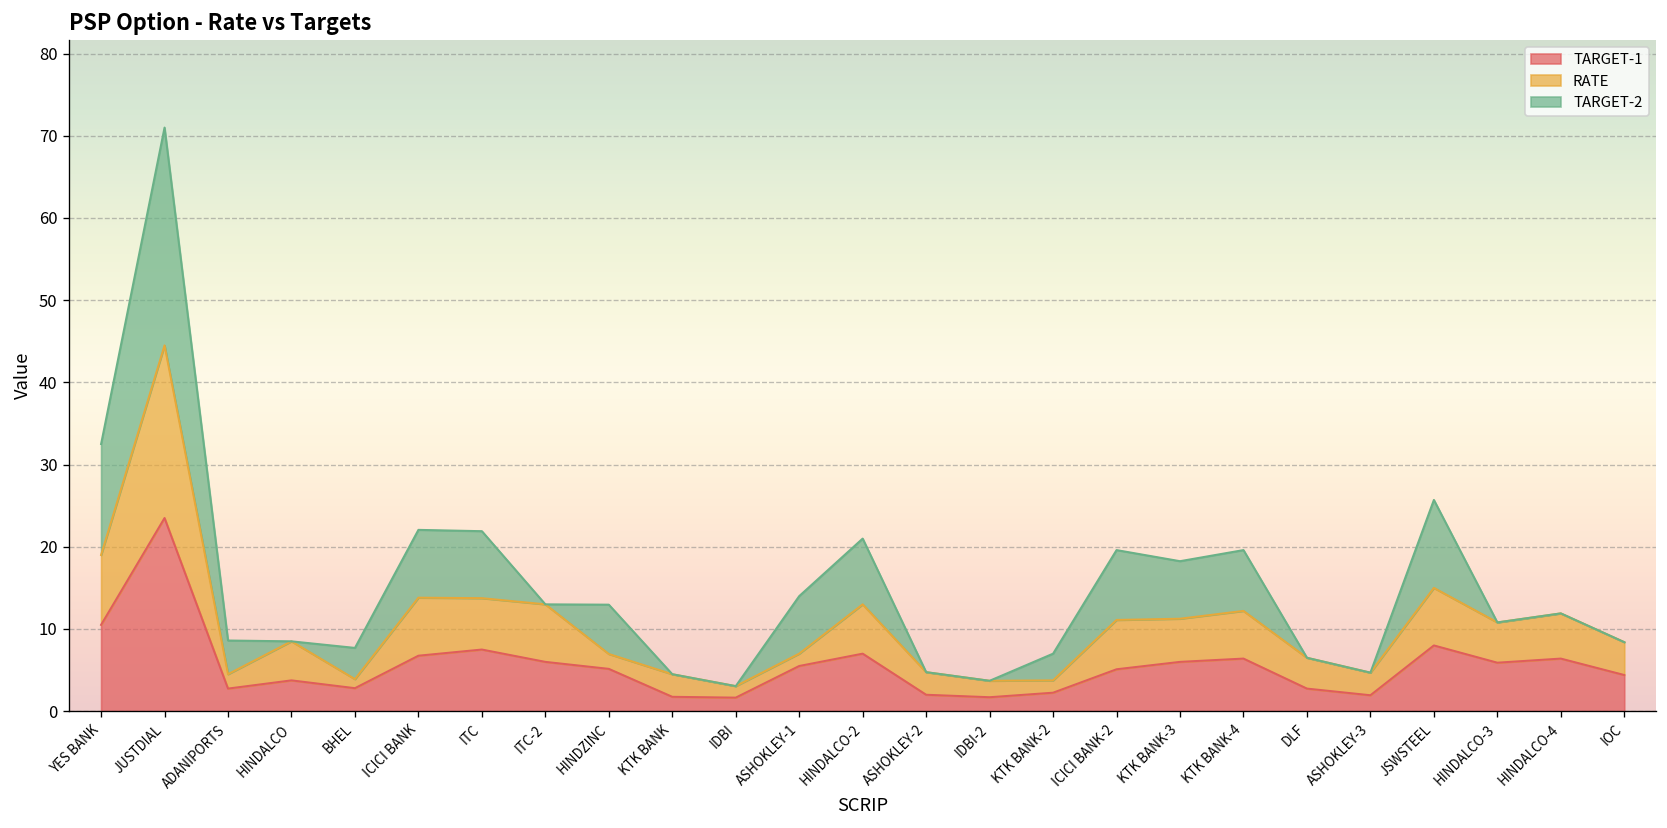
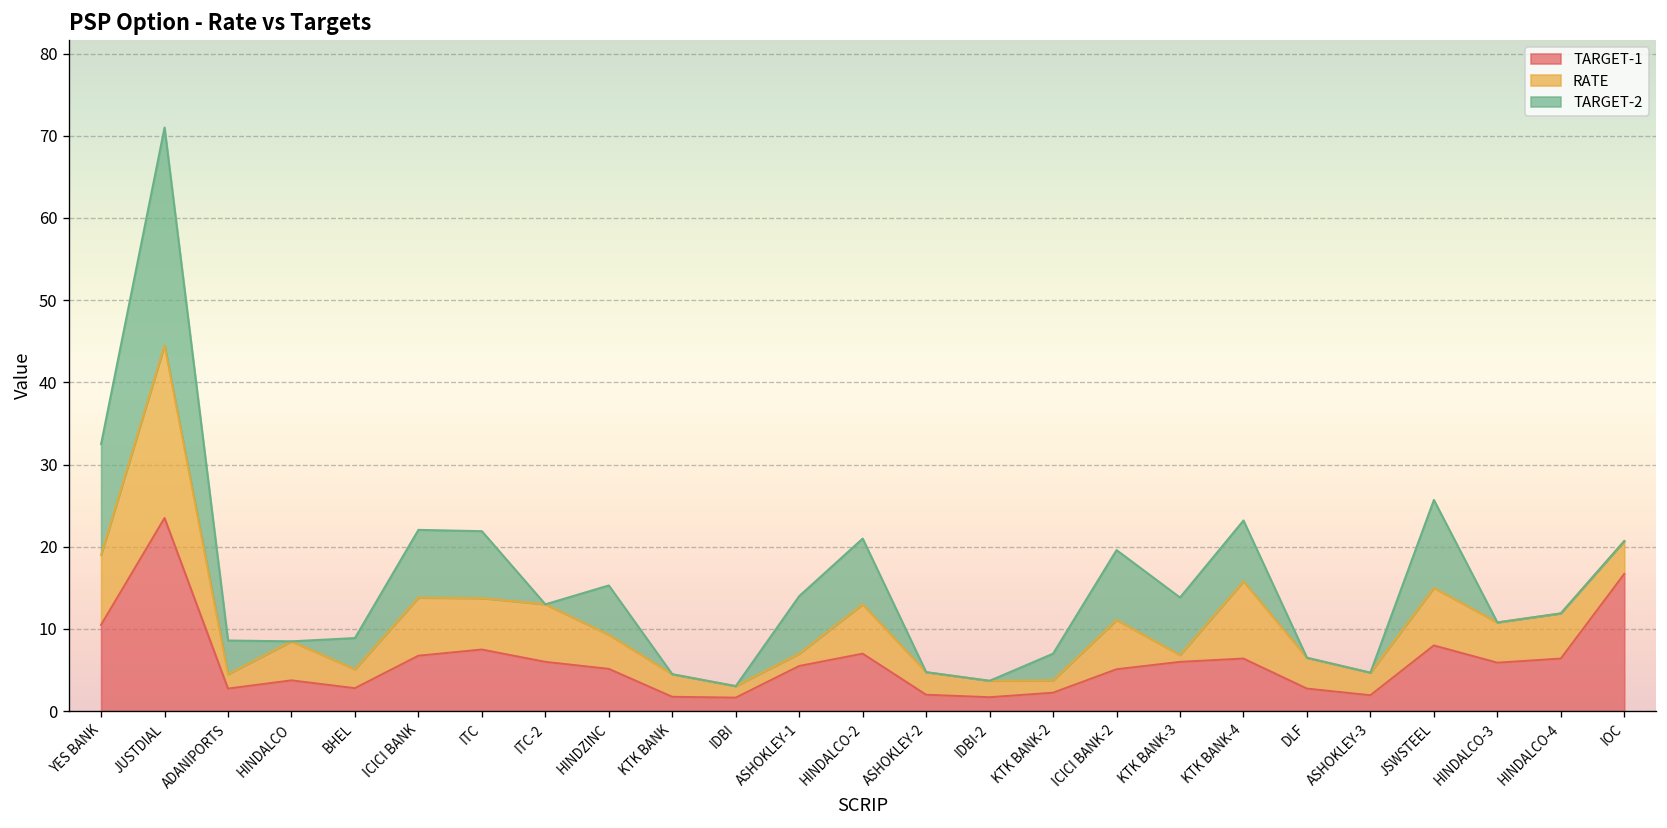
  {
    "TARGET-1": {
      "YES BANK": 11,
      "JUSTDIAL": 24,
      "ADANIPORTS": 3,
      "HINDALCO": 4,
      "BHEL": 3,
      "ICICI BANK": 7,
      "ITC": 8,
      "ITC-2": 6,
      "HINDZINC": 5,
      "KTK BANK": 2,
      "IDBI": 2,
      "ASHOKLEY-1": 6,
      "HINDALCO-2": 7,
      "ASHOKLEY-2": 2,
      "IDBI-2": 2,
      "KTK BANK-2": 2,
      "ICICI BANK-2": 5,
      "KTK BANK-3": 6,
      "KTK BANK-4": 6,
      "DLF": 3,
      "ASHOKLEY-3": 2,
      "JSWSTEEL": 8,
      "HINDALCO-3": 6,
      "HINDALCO-4": 6,
-     "IOC": 4
+     "IOC": 17
    },
    "RATE": {
      "YES BANK": 9,
      "JUSTDIAL": 21,
      "ADANIPORTS": 2,
-     "BHEL": 1,
+     "BHEL": 2,
      "ICICI BANK": 7,
      "ITC": 6,
-     "HINDZINC": 2,
+     "HINDZINC": 4,
      "ASHOKLEY-1": 2,
      "HINDALCO-2": 6,
      "KTK BANK-2": 2,
      "ICICI BANK-2": 6,
-     "KTK BANK-3": 5,
-     "KTK BANK-4": 6,
+     "KTK BANK-3": 1,
+     "KTK BANK-4": 9,
      "JSWSTEEL": 7
    },
    "TARGET-2": {
      "YES BANK": 14,
      "JUSTDIAL": 27,
      "ADANIPORTS": 4,
      "BHEL": 4,
      "ICICI BANK": 8,
      "ITC": 8,
      "HINDZINC": 6,
      "ASHOKLEY-1": 7,
      "HINDALCO-2": 8,
      "KTK BANK-2": 3,
      "ICICI BANK-2": 9,
      "KTK BANK-3": 7,
      "KTK BANK-4": 7,
      "JSWSTEEL": 11
    }
  }
